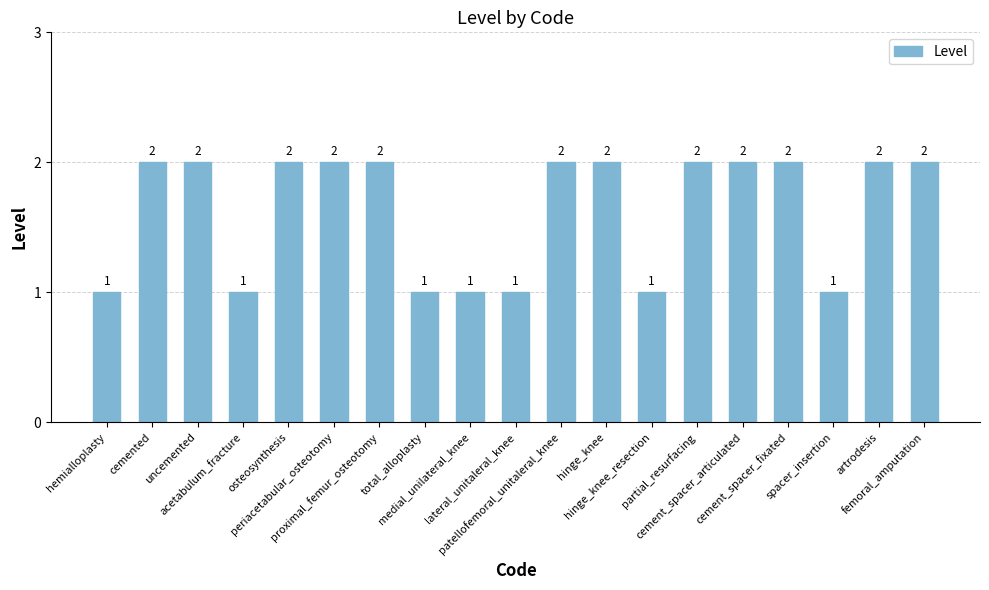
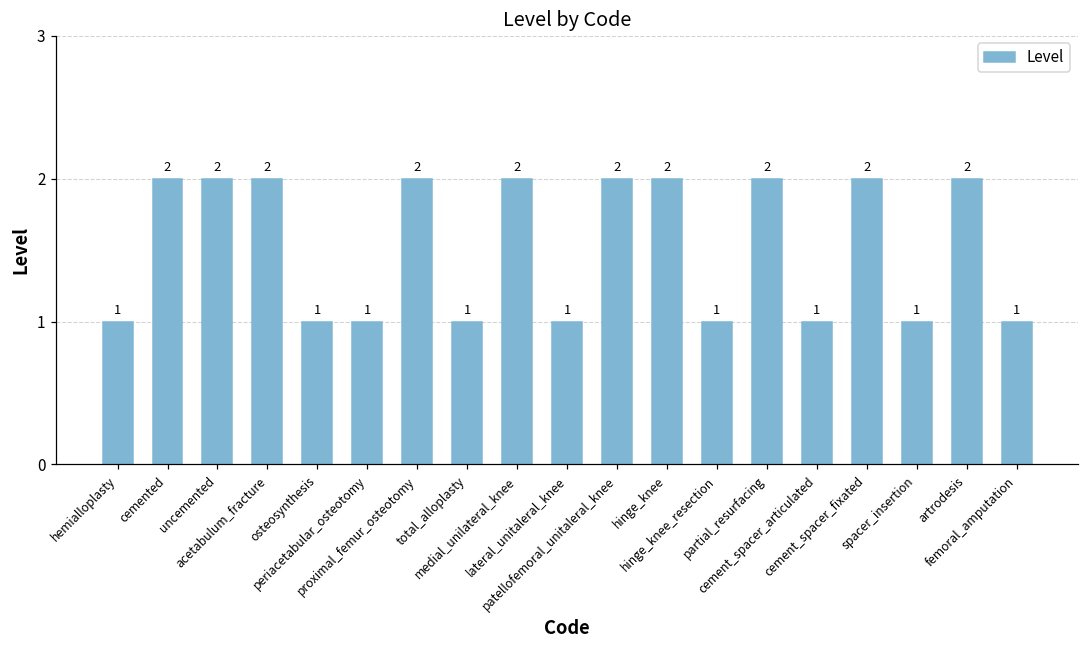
  {
    "hemialloplasty": 1,
    "cemented": 2,
    "uncemented": 2,
-   "acetabulum_fracture": 1,
-   "osteosynthesis": 2,
-   "periacetabular_osteotomy": 2,
+   "acetabulum_fracture": 2,
+   "osteosynthesis": 1,
+   "periacetabular_osteotomy": 1,
    "proximal_femur_osteotomy": 2,
    "total_alloplasty": 1,
-   "medial_unilateral_knee": 1,
+   "medial_unilateral_knee": 2,
    "lateral_unitaleral_knee": 1,
    "patellofemoral_unitaleral_knee": 2,
    "hinge_knee": 2,
    "hinge_knee_resection": 1,
    "partial_resurfacing": 2,
-   "cement_spacer_articulated": 2,
+   "cement_spacer_articulated": 1,
    "cement_spacer_fixated": 2,
    "spacer_insertion": 1,
    "artrodesis": 2,
-   "femoral_amputation": 2
+   "femoral_amputation": 1
  }
